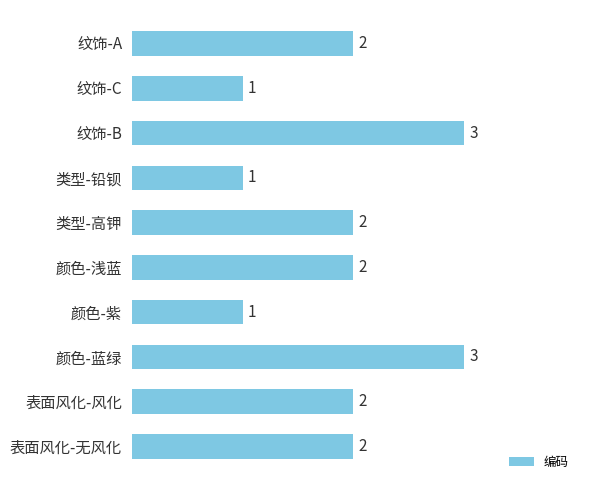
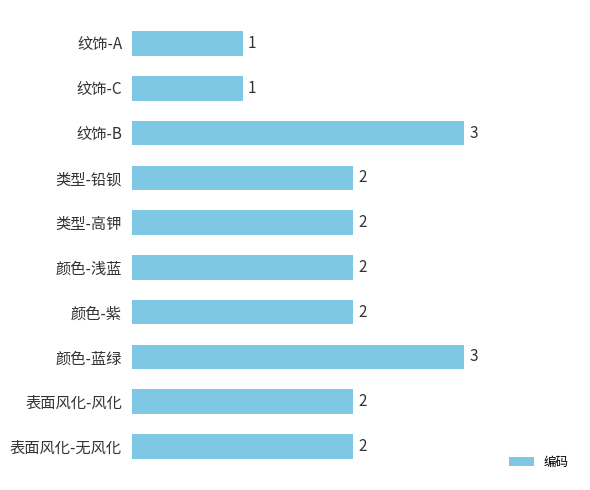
  {
-   "纹饰-A": 2,
+   "纹饰-A": 1,
    "纹饰-C": 1,
    "纹饰-B": 3,
-   "类型-铅钡": 1,
+   "类型-铅钡": 2,
    "类型-高钾": 2,
    "颜色-浅蓝": 2,
-   "颜色-紫": 1,
+   "颜色-紫": 2,
    "颜色-蓝绿": 3,
    "表面风化-风化": 2,
    "表面风化-无风化": 2
  }
